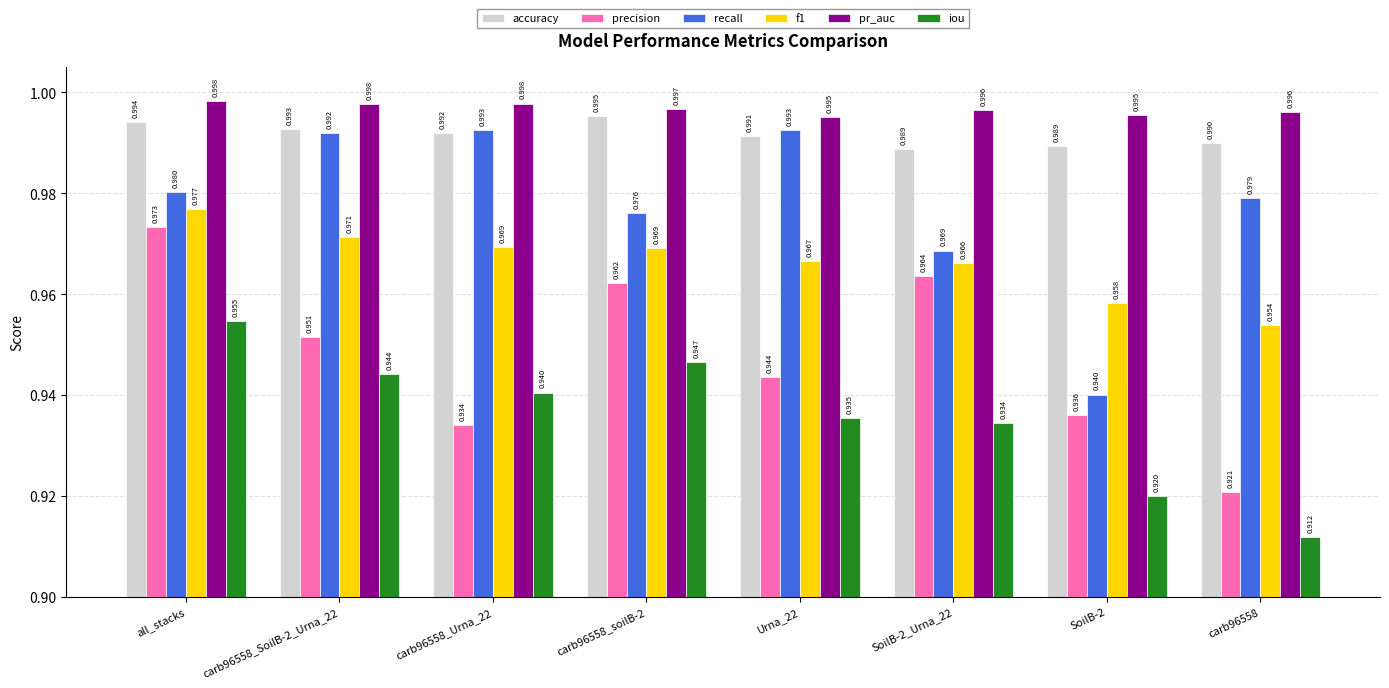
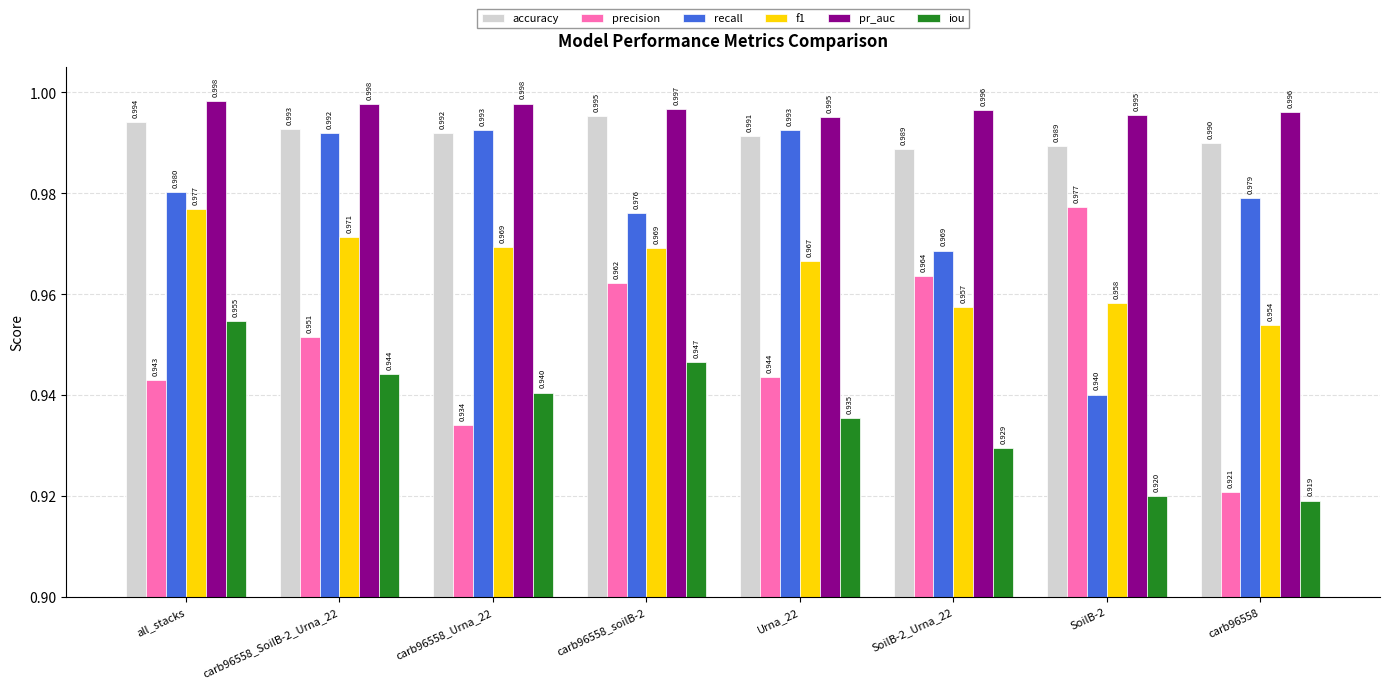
  {
    "accuracy": {
      "all_stacks": 0.994,
      "carb96558_SoilB-2_Urna_22": 0.993,
      "carb96558_Urna_22": 0.992,
      "carb96558_soilB-2": 0.995,
      "Urna_22": 0.991,
      "SoilB-2_Urna_22": 0.989,
      "SoilB-2": 0.989,
      "carb96558": 0.990
    },
    "precision": {
-     "all_stacks": 0.973,
+     "all_stacks": 0.943,
      "carb96558_SoilB-2_Urna_22": 0.951,
      "carb96558_Urna_22": 0.934,
      "carb96558_soilB-2": 0.962,
      "Urna_22": 0.944,
      "SoilB-2_Urna_22": 0.964,
-     "SoilB-2": 0.936,
+     "SoilB-2": 0.977,
      "carb96558": 0.921
    },
    "recall": {
      "all_stacks": 0.980,
      "carb96558_SoilB-2_Urna_22": 0.992,
      "carb96558_Urna_22": 0.993,
      "carb96558_soilB-2": 0.976,
      "Urna_22": 0.993,
      "SoilB-2_Urna_22": 0.969,
      "SoilB-2": 0.940,
      "carb96558": 0.979
    },
    "f1": {
      "all_stacks": 0.977,
      "carb96558_SoilB-2_Urna_22": 0.971,
      "carb96558_Urna_22": 0.969,
      "carb96558_soilB-2": 0.969,
      "Urna_22": 0.967,
-     "SoilB-2_Urna_22": 0.966,
+     "SoilB-2_Urna_22": 0.957,
      "SoilB-2": 0.958,
      "carb96558": 0.954
    },
    "pr_auc": {
      "all_stacks": 0.998,
      "carb96558_SoilB-2_Urna_22": 0.998,
      "carb96558_Urna_22": 0.998,
      "carb96558_soilB-2": 0.997,
      "Urna_22": 0.995,
      "SoilB-2_Urna_22": 0.996,
      "SoilB-2": 0.995,
      "carb96558": 0.996
    },
    "iou": {
      "all_stacks": 0.955,
      "carb96558_SoilB-2_Urna_22": 0.944,
      "carb96558_Urna_22": 0.940,
      "carb96558_soilB-2": 0.947,
      "Urna_22": 0.935,
-     "SoilB-2_Urna_22": 0.934,
+     "SoilB-2_Urna_22": 0.929,
      "SoilB-2": 0.920,
-     "carb96558": 0.912
+     "carb96558": 0.919
    }
  }
